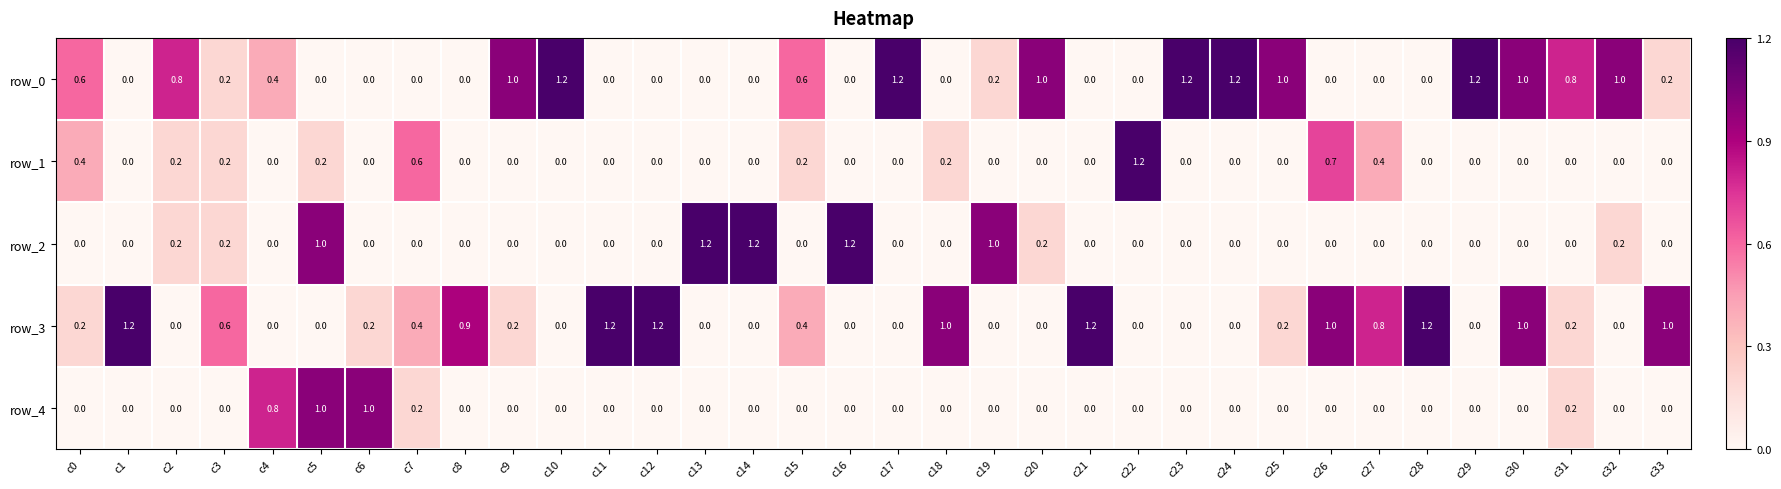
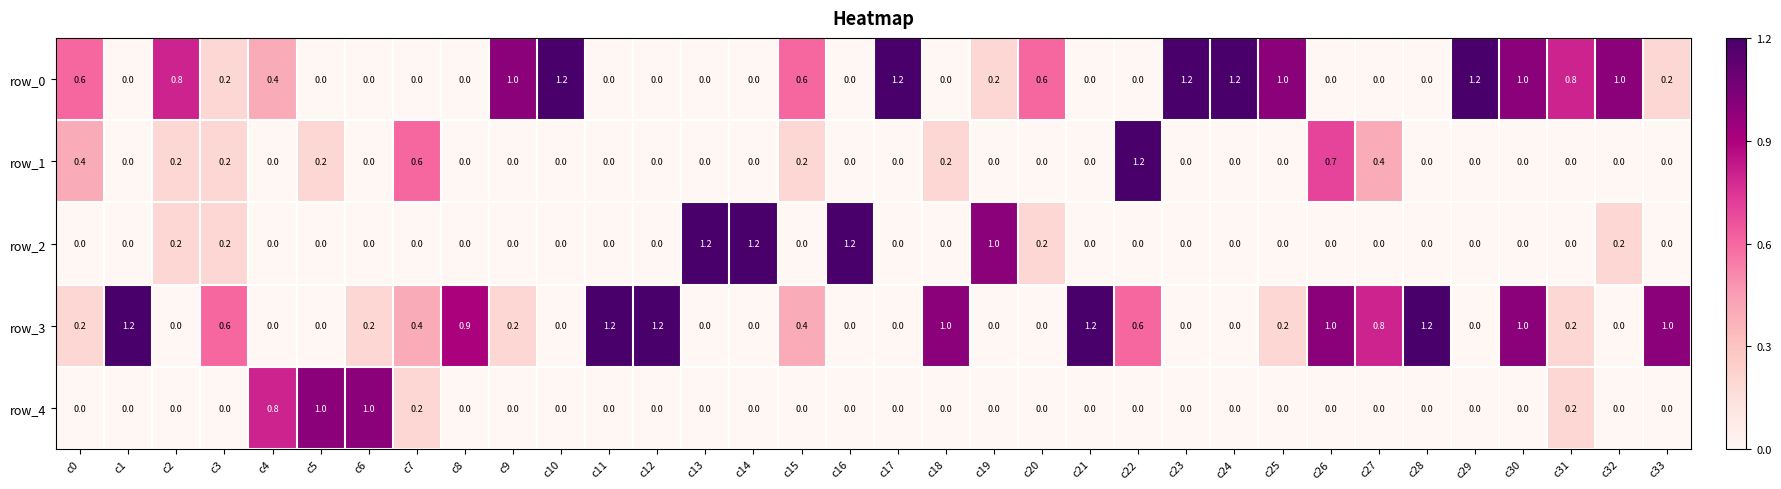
  {
    "row_0": {
      "c0": 0.6,
      "c1": 0.0,
      "c2": 0.8,
      "c3": 0.2,
      "c4": 0.4,
      "c5": 0.0,
      "c6": 0.0,
      "c7": 0.0,
      "c8": 0.0,
      "c9": 1.0,
      "c10": 1.2,
      "c11": 0.0,
      "c12": 0.0,
      "c13": 0.0,
      "c14": 0.0,
      "c15": 0.6,
      "c16": 0.0,
      "c17": 1.2,
      "c18": 0.0,
      "c19": 0.2,
-     "c20": 1.0,
+     "c20": 0.6,
      "c21": 0.0,
      "c22": 0.0,
      "c23": 1.2,
      "c24": 1.2,
      "c25": 1.0,
      "c26": 0.0,
      "c27": 0.0,
      "c28": 0.0,
      "c29": 1.2,
      "c30": 1.0,
      "c31": 0.8,
      "c32": 1.0,
      "c33": 0.2
    },
    "row_1": {
      "c0": 0.4,
      "c1": 0.0,
      "c2": 0.2,
      "c3": 0.2,
      "c4": 0.0,
      "c5": 0.2,
      "c6": 0.0,
      "c7": 0.6,
      "c8": 0.0,
      "c9": 0.0,
      "c10": 0.0,
      "c11": 0.0,
      "c12": 0.0,
      "c13": 0.0,
      "c14": 0.0,
      "c15": 0.2,
      "c16": 0.0,
      "c17": 0.0,
      "c18": 0.2,
      "c19": 0.0,
      "c20": 0.0,
      "c21": 0.0,
      "c22": 1.2,
      "c23": 0.0,
      "c24": 0.0,
      "c25": 0.0,
      "c26": 0.7,
      "c27": 0.4,
      "c28": 0.0,
      "c29": 0.0,
      "c30": 0.0,
      "c31": 0.0,
      "c32": 0.0,
      "c33": 0.0
    },
    "row_2": {
      "c0": 0.0,
      "c1": 0.0,
      "c2": 0.2,
      "c3": 0.2,
      "c4": 0.0,
-     "c5": 1.0,
+     "c5": 0.0,
      "c6": 0.0,
      "c7": 0.0,
      "c8": 0.0,
      "c9": 0.0,
      "c10": 0.0,
      "c11": 0.0,
      "c12": 0.0,
      "c13": 1.2,
      "c14": 1.2,
      "c15": 0.0,
      "c16": 1.2,
      "c17": 0.0,
      "c18": 0.0,
      "c19": 1.0,
      "c20": 0.2,
      "c21": 0.0,
      "c22": 0.0,
      "c23": 0.0,
      "c24": 0.0,
      "c25": 0.0,
      "c26": 0.0,
      "c27": 0.0,
      "c28": 0.0,
      "c29": 0.0,
      "c30": 0.0,
      "c31": 0.0,
      "c32": 0.2,
      "c33": 0.0
    },
    "row_3": {
      "c0": 0.2,
      "c1": 1.2,
      "c2": 0.0,
      "c3": 0.6,
      "c4": 0.0,
      "c5": 0.0,
      "c6": 0.2,
      "c7": 0.4,
      "c8": 0.9,
      "c9": 0.2,
      "c10": 0.0,
      "c11": 1.2,
      "c12": 1.2,
      "c13": 0.0,
      "c14": 0.0,
      "c15": 0.4,
      "c16": 0.0,
      "c17": 0.0,
      "c18": 1.0,
      "c19": 0.0,
      "c20": 0.0,
      "c21": 1.2,
-     "c22": 0.0,
+     "c22": 0.6,
      "c23": 0.0,
      "c24": 0.0,
      "c25": 0.2,
      "c26": 1.0,
      "c27": 0.8,
      "c28": 1.2,
      "c29": 0.0,
      "c30": 1.0,
      "c31": 0.2,
      "c32": 0.0,
      "c33": 1.0
    },
    "row_4": {
      "c0": 0.0,
      "c1": 0.0,
      "c2": 0.0,
      "c3": 0.0,
      "c4": 0.8,
      "c5": 1.0,
      "c6": 1.0,
      "c7": 0.2,
      "c8": 0.0,
      "c9": 0.0,
      "c10": 0.0,
      "c11": 0.0,
      "c12": 0.0,
      "c13": 0.0,
      "c14": 0.0,
      "c15": 0.0,
      "c16": 0.0,
      "c17": 0.0,
      "c18": 0.0,
      "c19": 0.0,
      "c20": 0.0,
      "c21": 0.0,
      "c22": 0.0,
      "c23": 0.0,
      "c24": 0.0,
      "c25": 0.0,
      "c26": 0.0,
      "c27": 0.0,
      "c28": 0.0,
      "c29": 0.0,
      "c30": 0.0,
      "c31": 0.2,
      "c32": 0.0,
      "c33": 0.0
    }
  }
